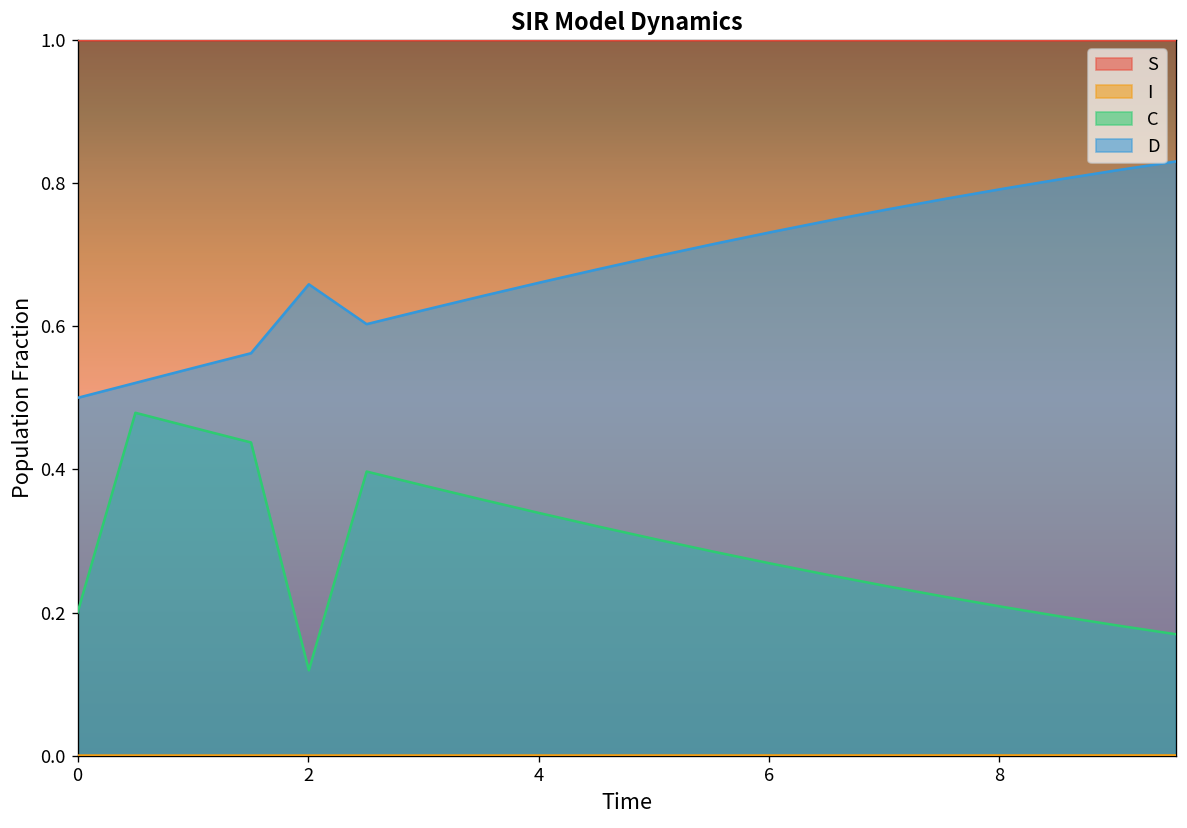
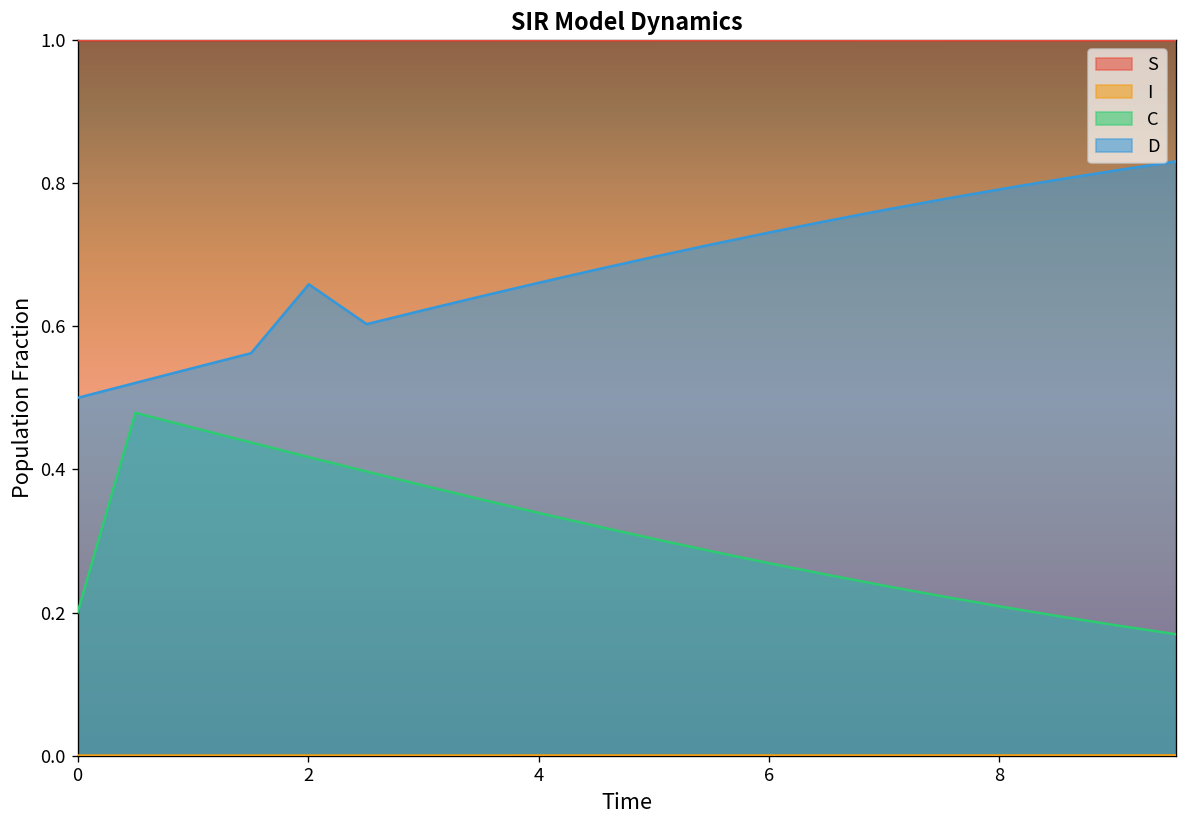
  {
    "S": {
      "0": 1.00,
      "2": 1.00
    },
    "I": {
      "0": 0.00,
      "2": 0.00
    },
    "C": {
      "0": 0.20,
-     "2": 0.12
+     "2": 0.42
    },
    "D": {
      "0": 0.50,
      "2": 0.66
    }
  }
